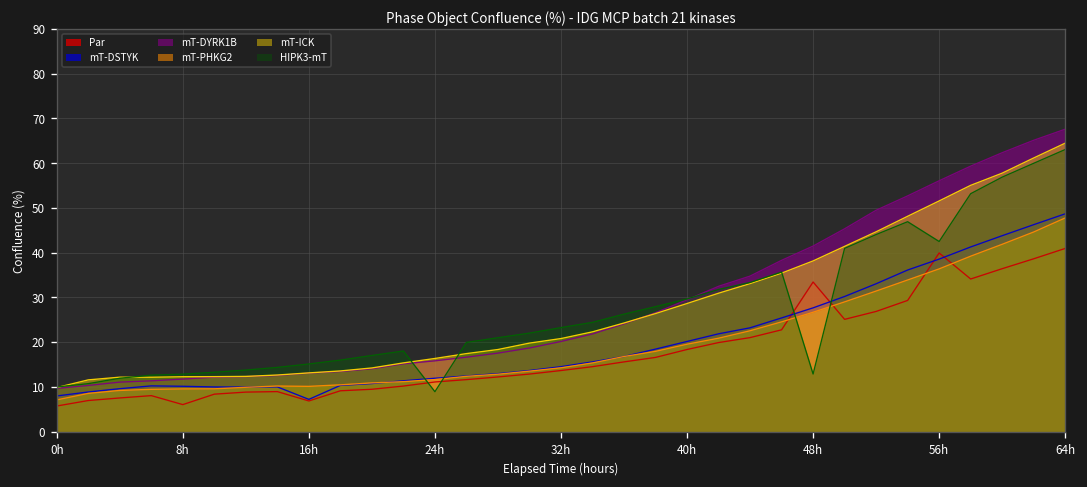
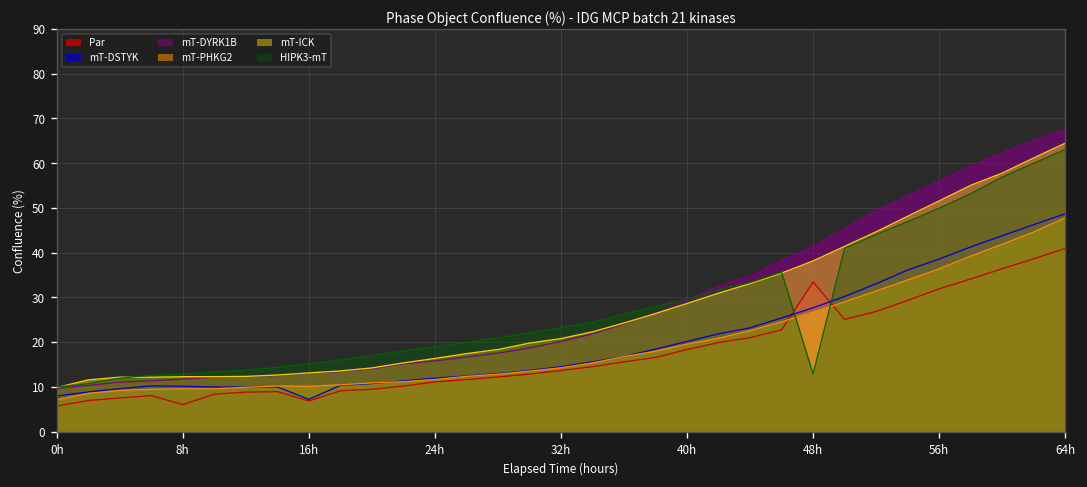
  {
    "Par": {
      "0h": 6,
      "8h": 6,
      "40h": 18,
      "48h": 33,
-     "56h": 40,
+     "56h": 32,
      "64h": 41
    },
    "mT-DSTYK": {
      "0h": 8,
      "48h": 28,
      "56h": 39,
      "64h": 49
    },
    "mT-DYRK1B": {
      "48h": 41,
      "56h": 56,
      "64h": 68
    },
    "HIPK3-mT": {
      "16h": 15,
-     "24h": 9,
+     "24h": 19,
      "32h": 23,
      "48h": 13,
-     "56h": 42,
+     "56h": 50,
      "64h": 63
    }
  }
